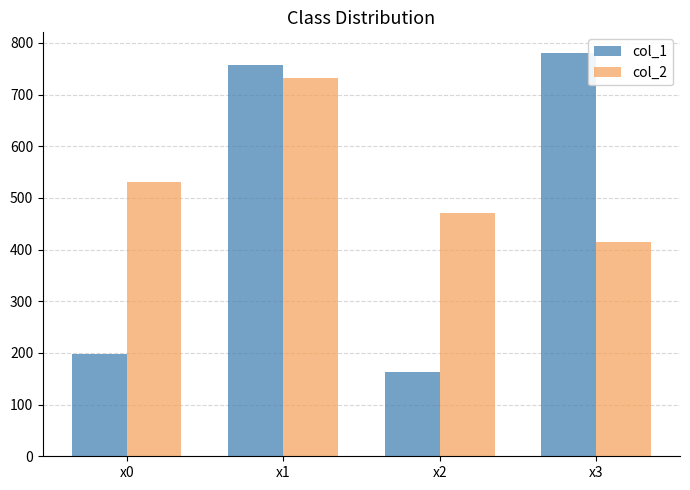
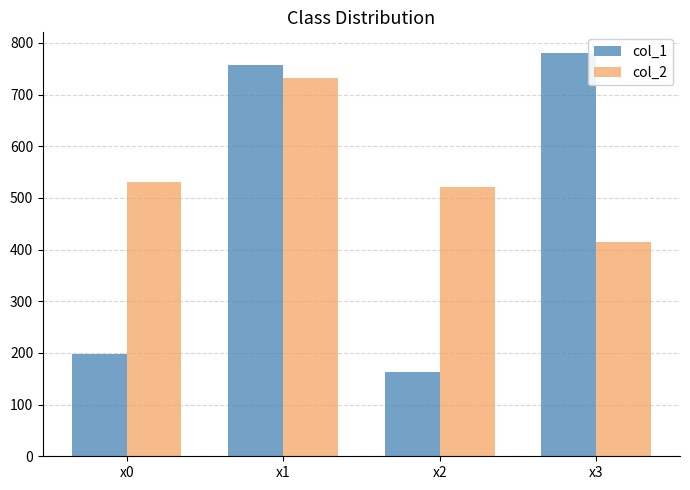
  {
    "col_1": {
      "x0": 200,
      "x1": 760,
      "x2": 160,
      "x3": 780
    },
    "col_2": {
      "x0": 530,
      "x1": 730,
-     "x2": 470,
+     "x2": 520,
      "x3": 410
    }
  }
